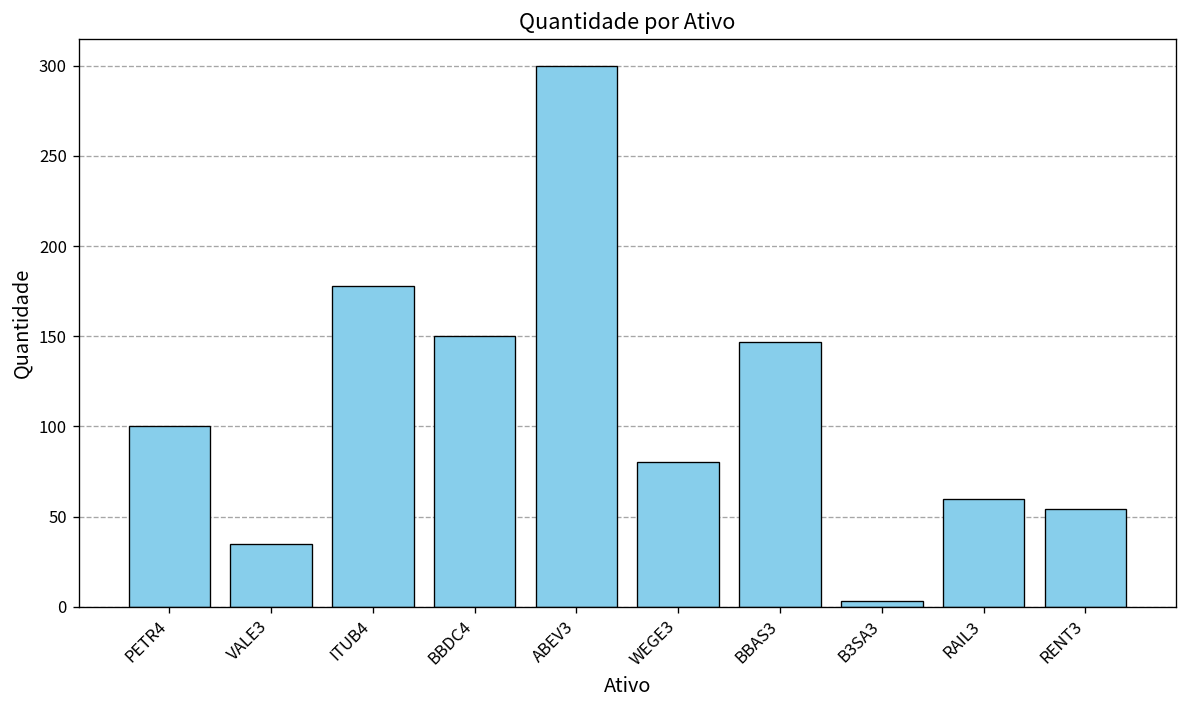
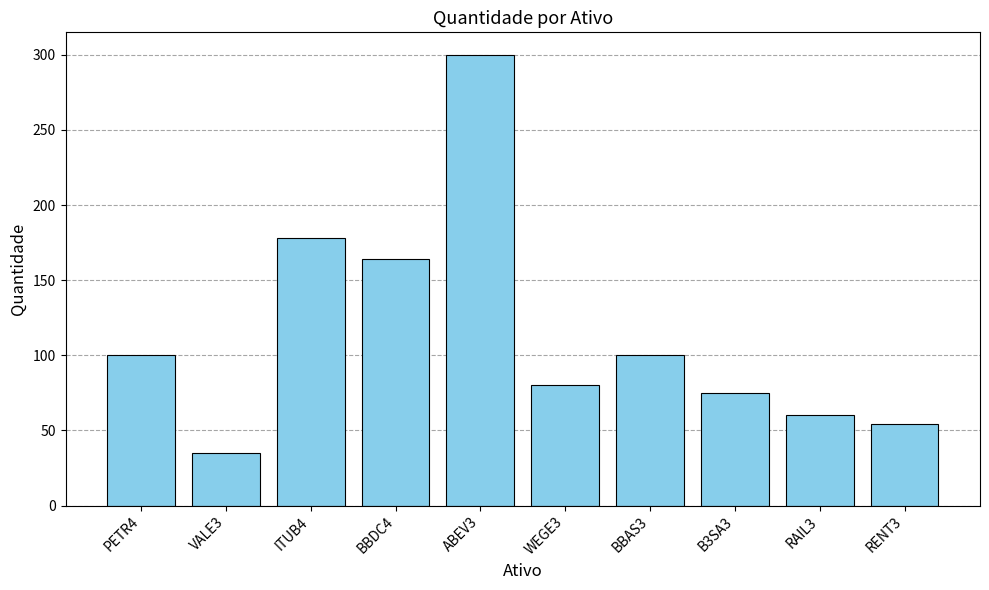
  {
    "PETR4": 100,
    "VALE3": 35,
    "ITUB4": 178,
-   "BBDC4": 150,
+   "BBDC4": 164,
    "ABEV3": 300,
    "WEGE3": 80,
-   "BBAS3": 147,
-   "B3SA3": 3,
+   "BBAS3": 100,
+   "B3SA3": 75,
    "RAIL3": 60,
    "RENT3": 54
  }
